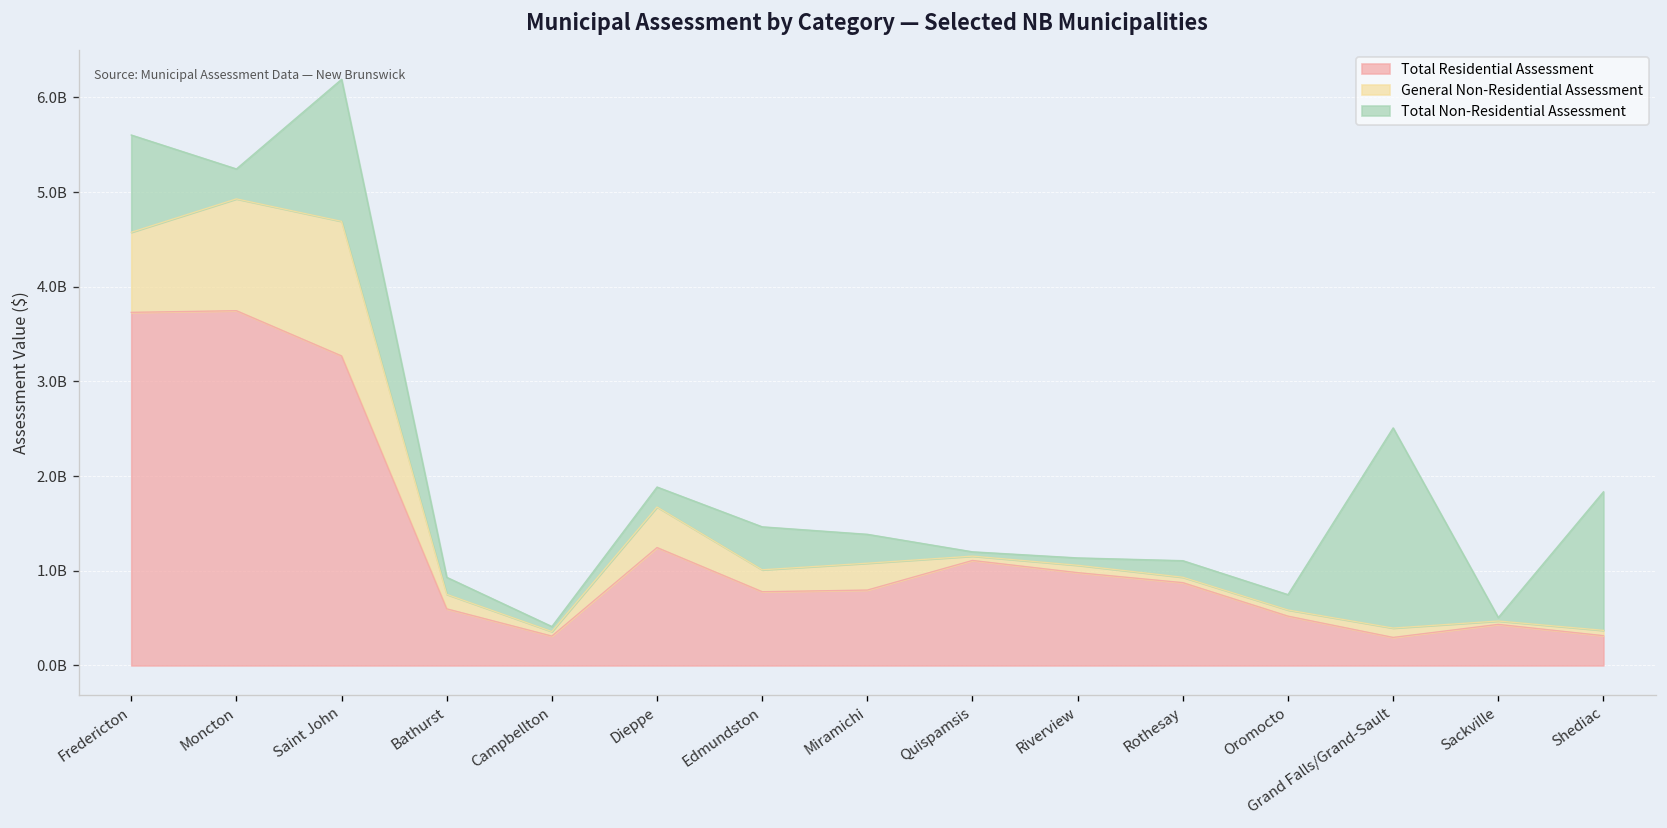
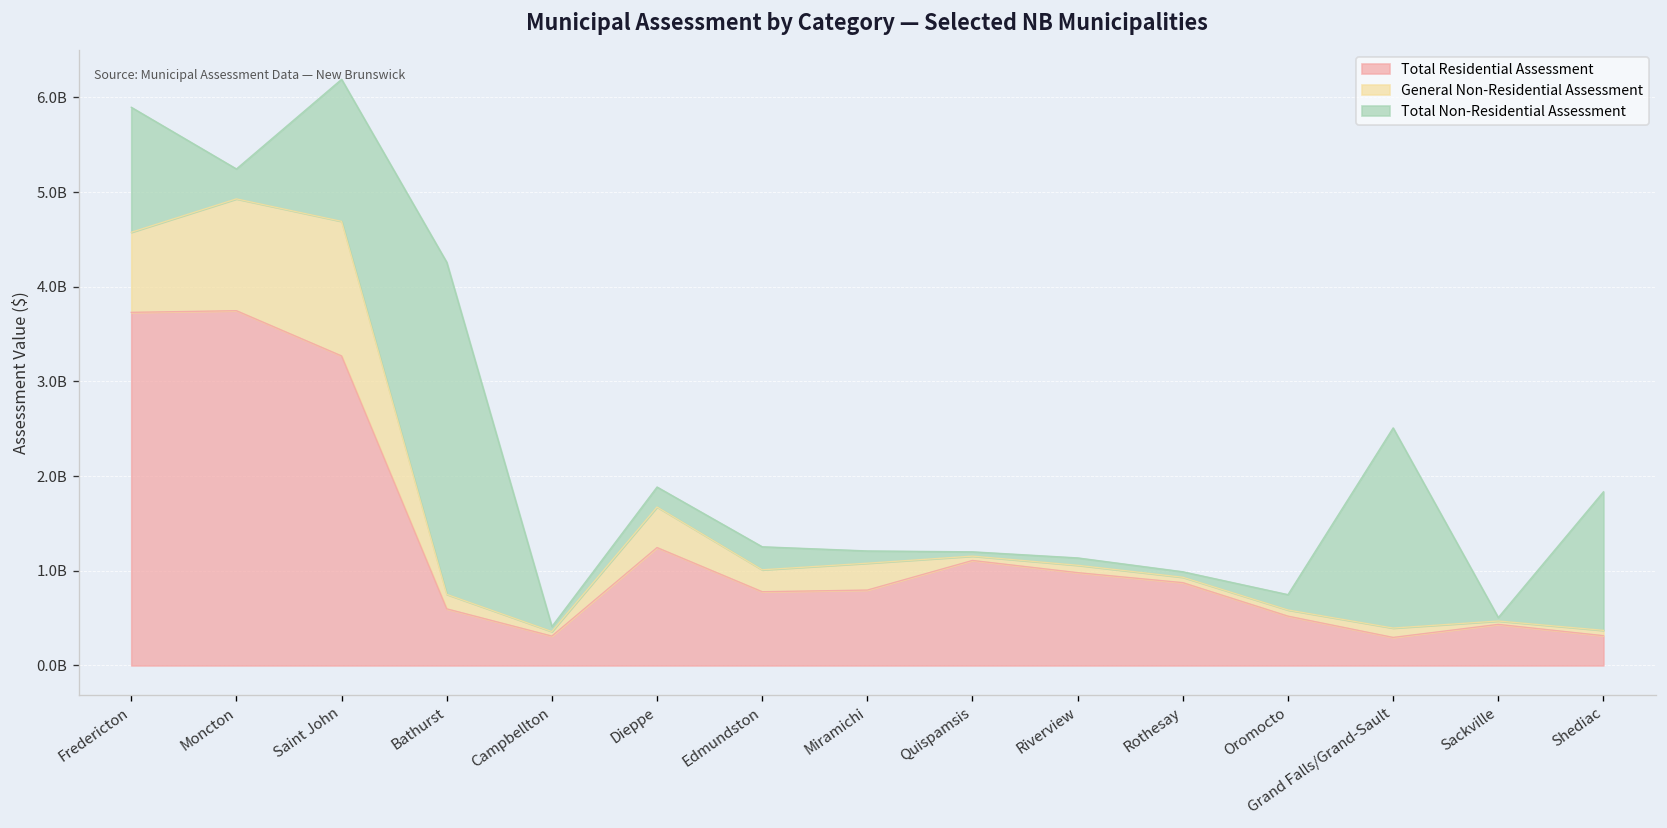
  {
    "Total Non-Residential Assessment": {
-     "Fredericton": 1000000000,
+     "Fredericton": 1300000000,
      "Moncton": 300000000,
      "Saint John": 1500000000,
-     "Bathurst": 200000000,
+     "Bathurst": 3500000000,
      "Campbellton": 100000000,
      "Dieppe": 200000000,
-     "Edmundston": 500000000,
-     "Miramichi": 300000000,
+     "Edmundston": 200000000,
+     "Miramichi": 100000000,
      "Quispamsis": 0,
      "Riverview": 100000000,
-     "Rothesay": 200000000,
+     "Rothesay": 100000000,
      "Oromocto": 200000000,
      "Grand Falls/Grand-Sault": 2100000000,
      "Sackville": 0,
      "Shediac": 1500000000
    }
  }
